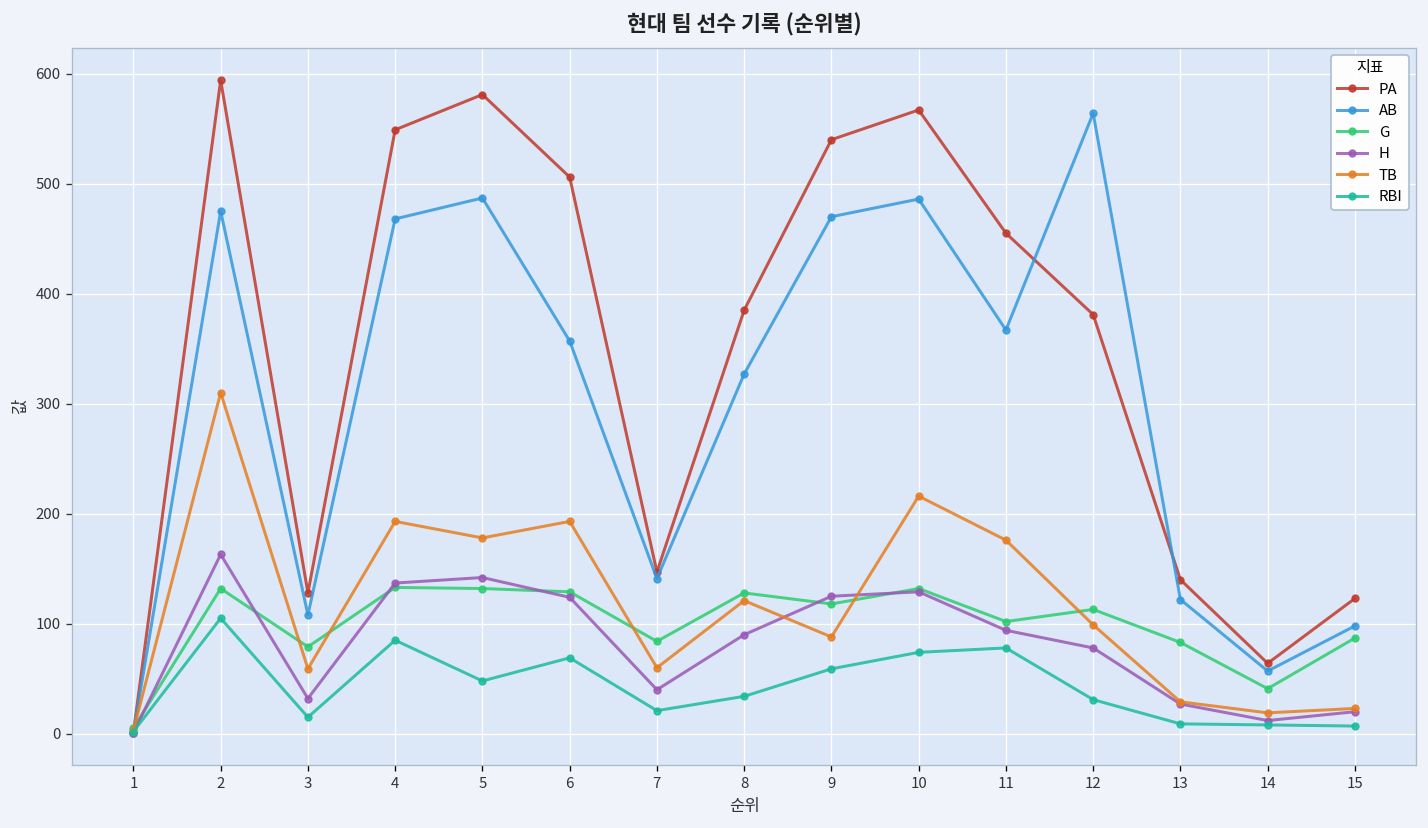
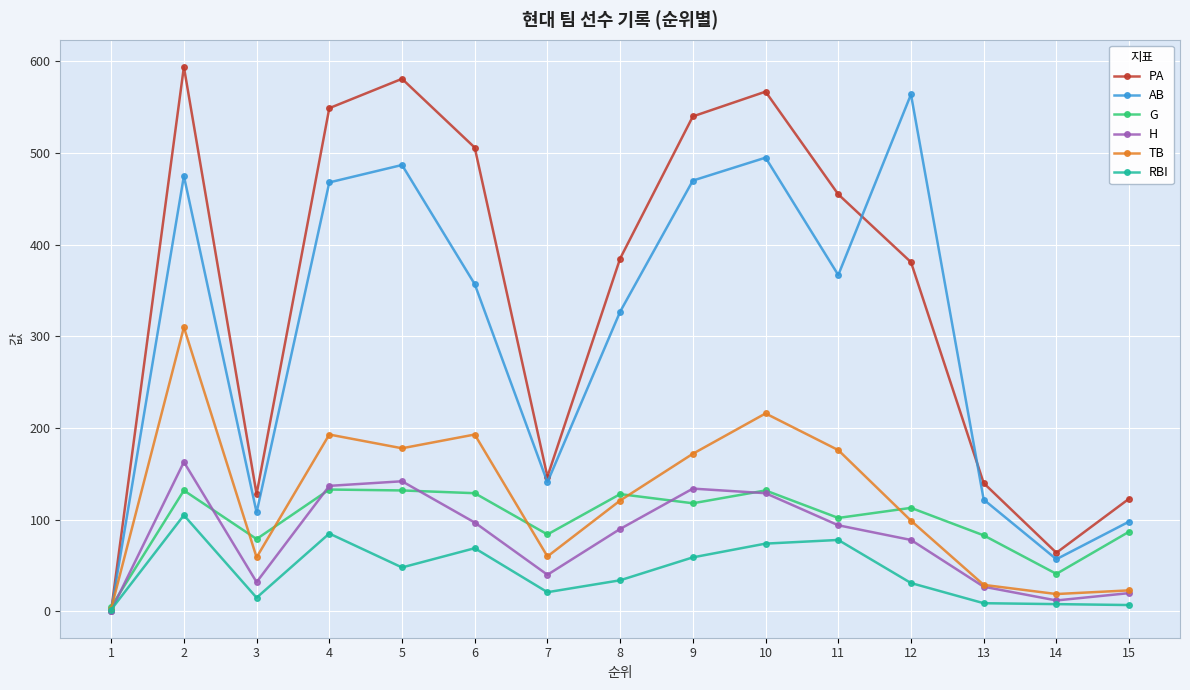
  {
    "PA": {
      "2": 590,
      "3": 130,
      "4": 550,
      "5": 580,
      "6": 510,
      "7": 150,
      "8": 390,
      "9": 540,
      "10": 570,
      "11": 460,
      "12": 380,
      "13": 140,
      "14": 60,
      "15": 120
    },
    "AB": {
      "2": 480,
      "3": 110,
      "4": 470,
      "5": 490,
      "6": 360,
      "7": 140,
      "8": 330,
      "9": 470,
-     "10": 490,
+     "10": 500,
      "11": 370,
      "12": 560,
      "13": 120,
      "14": 60,
      "15": 100
    },
    "H": {
      "2": 160,
      "3": 30,
      "4": 140,
      "5": 140,
-     "6": 120,
+     "6": 100,
      "7": 40,
      "8": 90,
-     "9": 125,
+     "9": 134,
      "10": 130,
      "11": 90,
      "12": 80,
      "14": 10,
      "15": 20
    },
    "TB": {
      "2": 310,
      "3": 60,
      "4": 190,
      "5": 180,
      "6": 190,
      "7": 60,
      "8": 120,
-     "9": 90,
+     "9": 170,
      "10": 220,
      "11": 180,
      "12": 100,
      "14": 20,
      "15": 20
    }
  }
